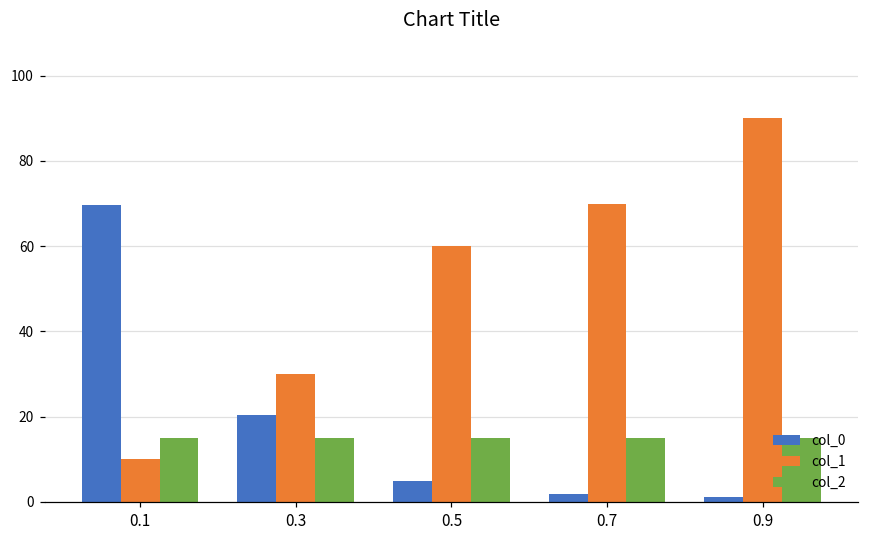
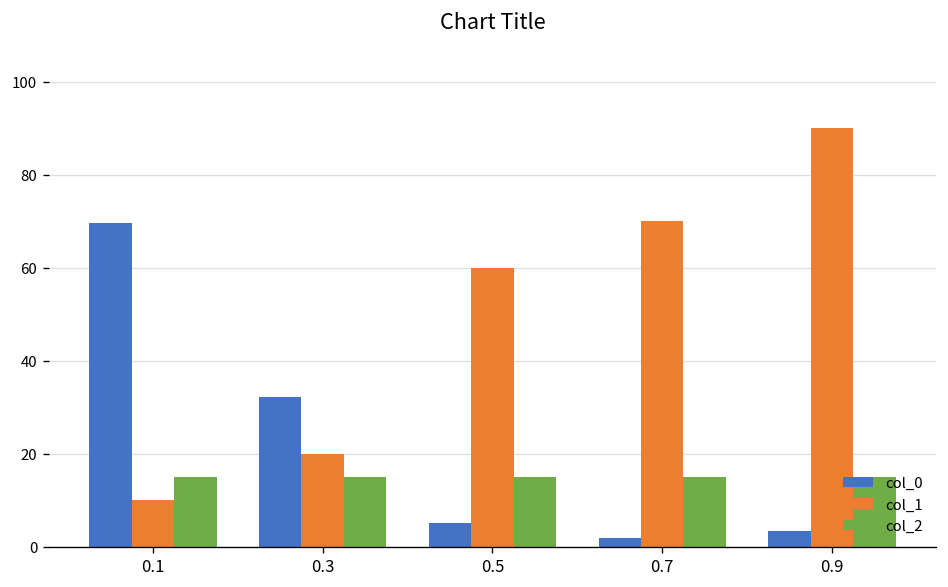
  {
    "col_0": {
      "0.1": 70,
-     "0.3": 20,
+     "0.3": 32,
      "0.5": 5,
      "0.7": 2,
-     "0.9": 1
+     "0.9": 3
    },
    "col_1": {
      "0.1": 10,
-     "0.3": 30,
+     "0.3": 20,
      "0.5": 60,
      "0.7": 70,
      "0.9": 90
    },
    "col_2": {
      "0.1": 15,
      "0.3": 15,
      "0.5": 15,
      "0.7": 15,
      "0.9": 15
    }
  }
